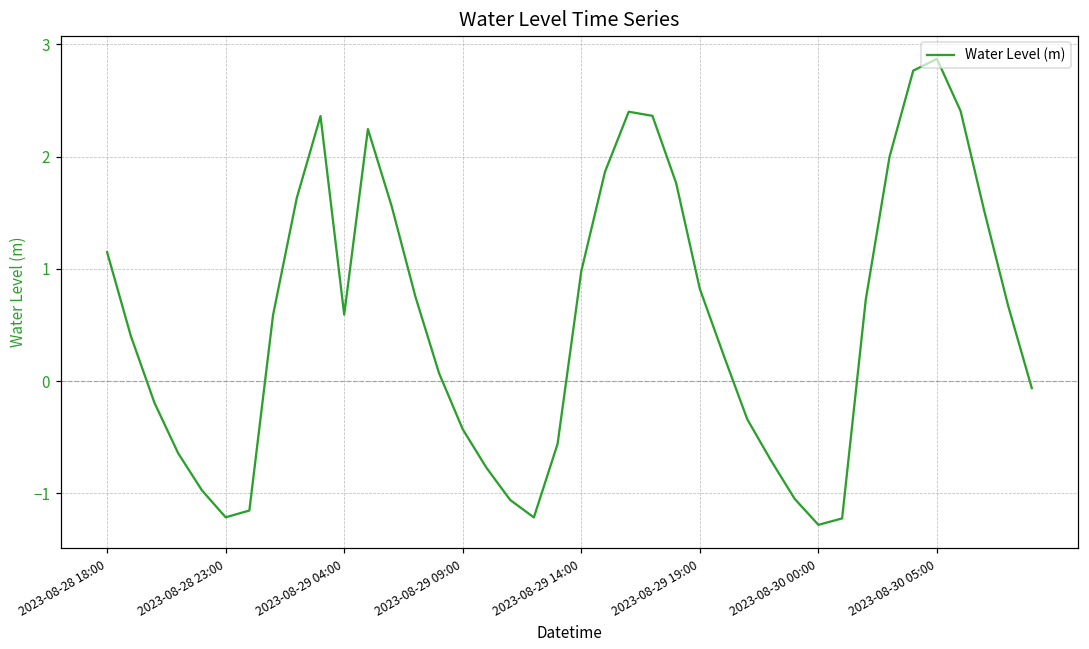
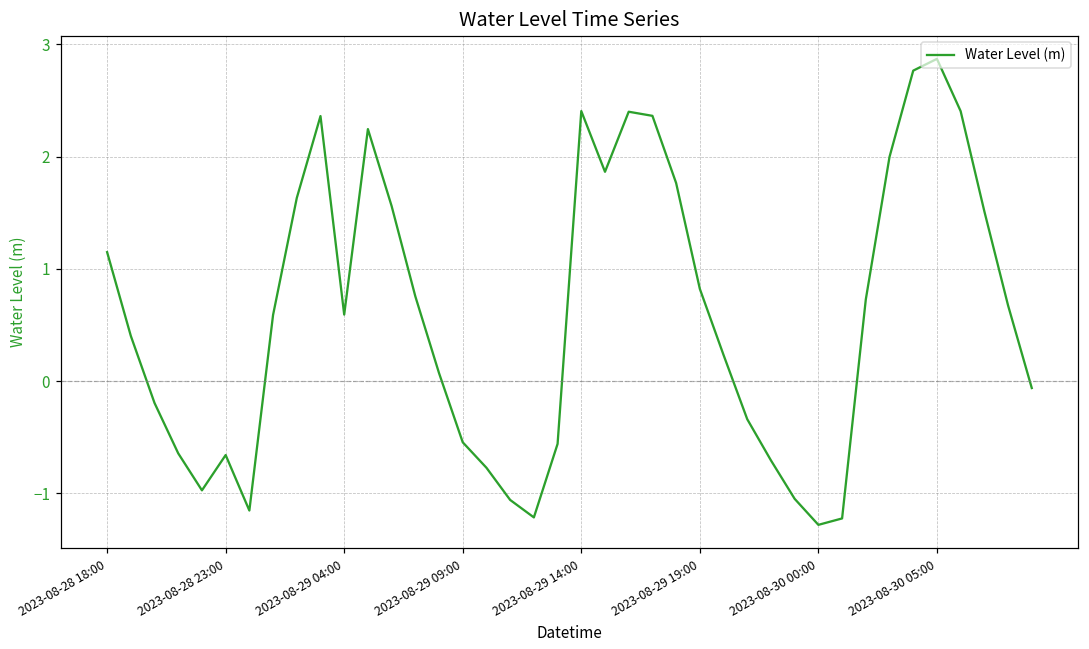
  {
    "2023-08-28 18:00": 1.15,
-   "2023-08-28 23:00": -1.21,
+   "2023-08-28 23:00": -0.66,
    "2023-08-29 04:00": 0.59,
-   "2023-08-29 09:00": -0.43,
-   "2023-08-29 14:00": 0.98,
+   "2023-08-29 09:00": -0.55,
+   "2023-08-29 14:00": 2.41,
    "2023-08-29 19:00": 0.82,
    "2023-08-30 00:00": -1.28
  }
